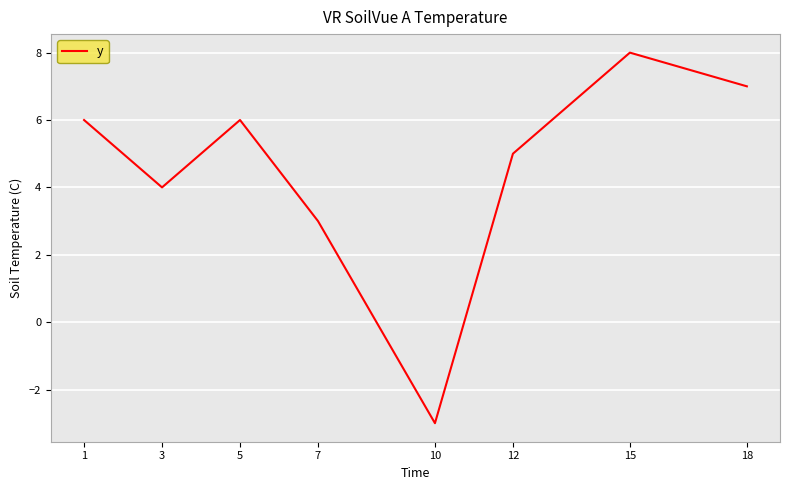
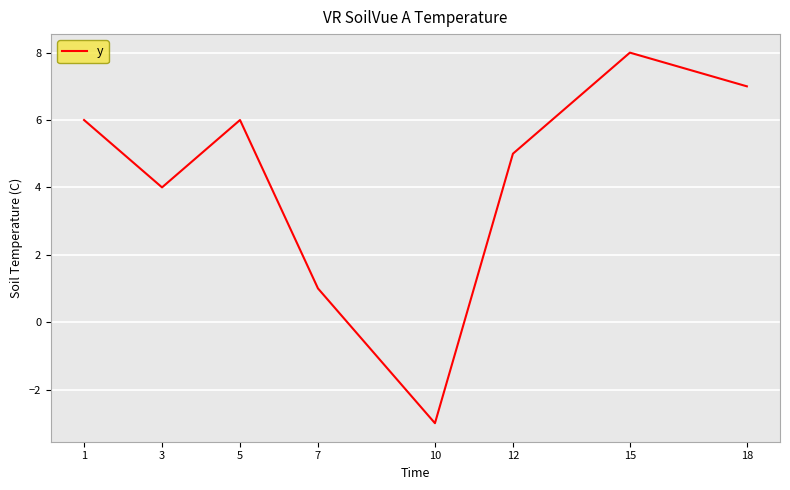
  {
    "1": 6,
    "3": 4,
    "5": 6,
-   "7": 3,
+   "7": 1,
    "10": -3,
    "12": 5,
    "15": 8,
    "18": 7
  }
